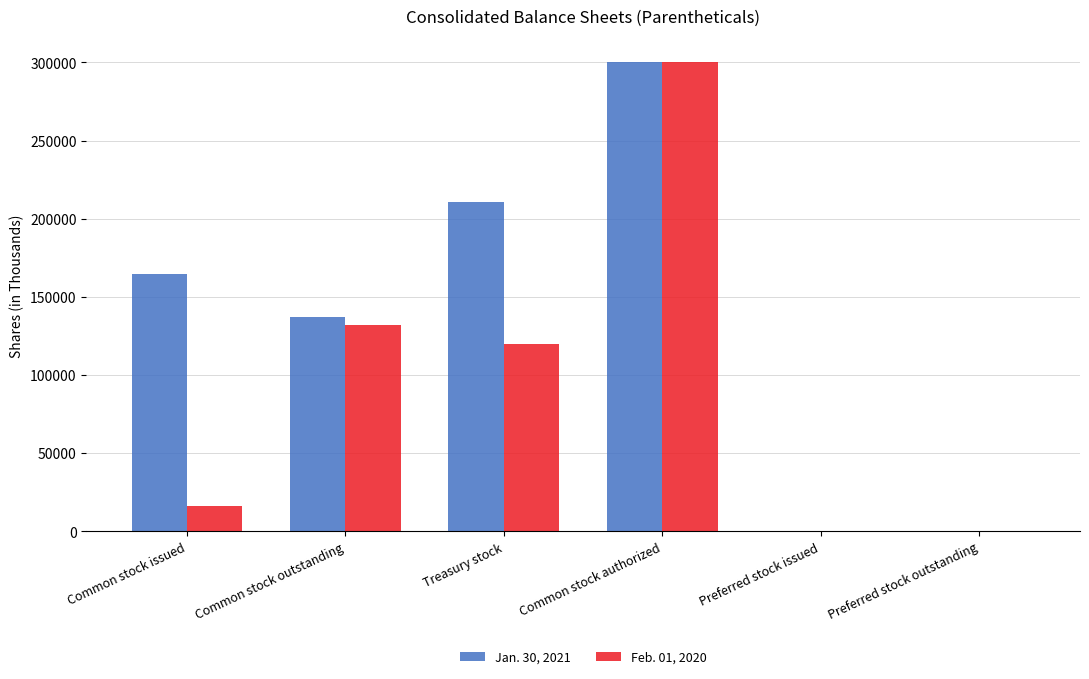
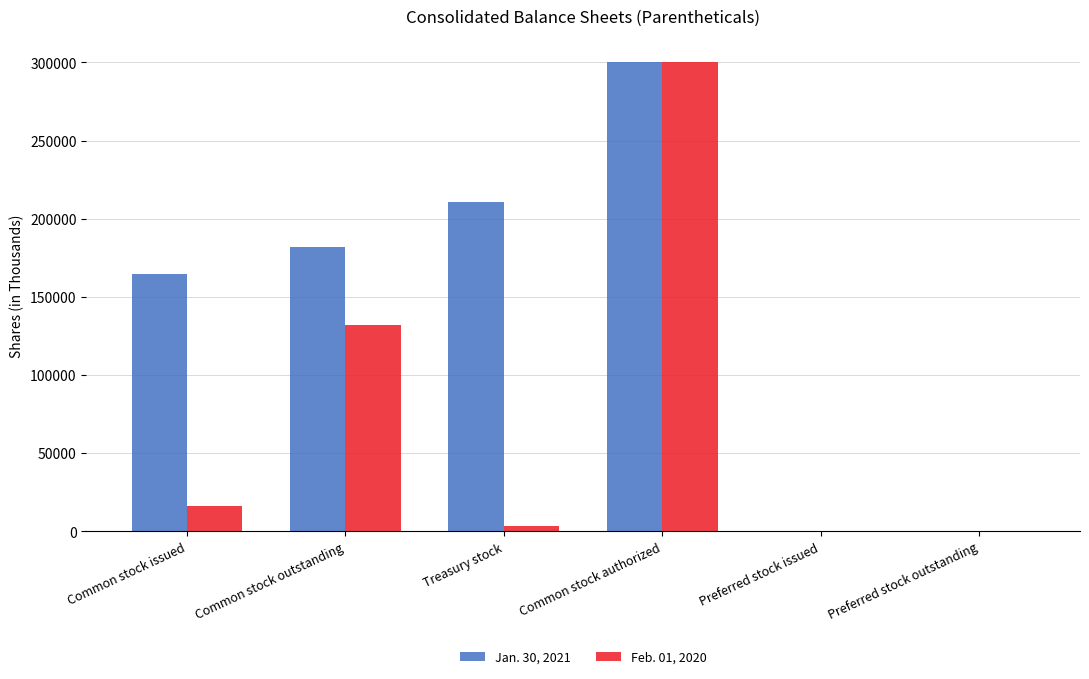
  {
    "Jan. 30, 2021": {
      "Common stock issued": 165000,
-     "Common stock outstanding": 137000,
+     "Common stock outstanding": 182000,
      "Treasury stock": 210000,
      "Common stock authorized": 300000,
      "Preferred stock issued": 0,
      "Preferred stock outstanding": 0
    },
    "Feb. 01, 2020": {
      "Common stock issued": 16000,
      "Common stock outstanding": 132000,
-     "Treasury stock": 120000,
+     "Treasury stock": 3000,
      "Common stock authorized": 300000,
      "Preferred stock issued": 0,
      "Preferred stock outstanding": 0
    }
  }
